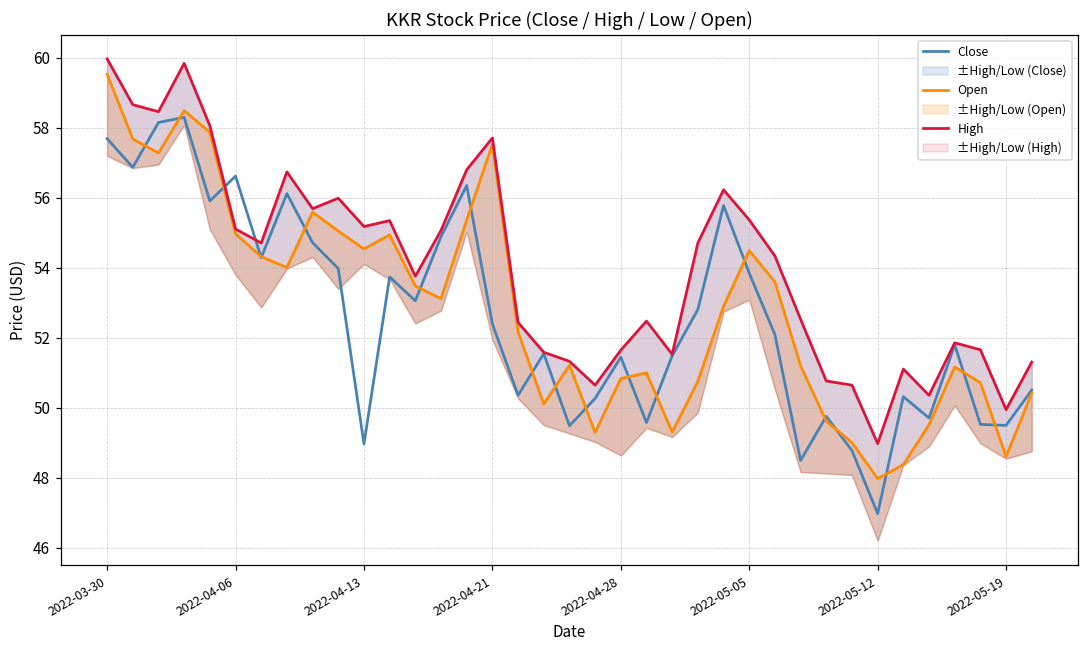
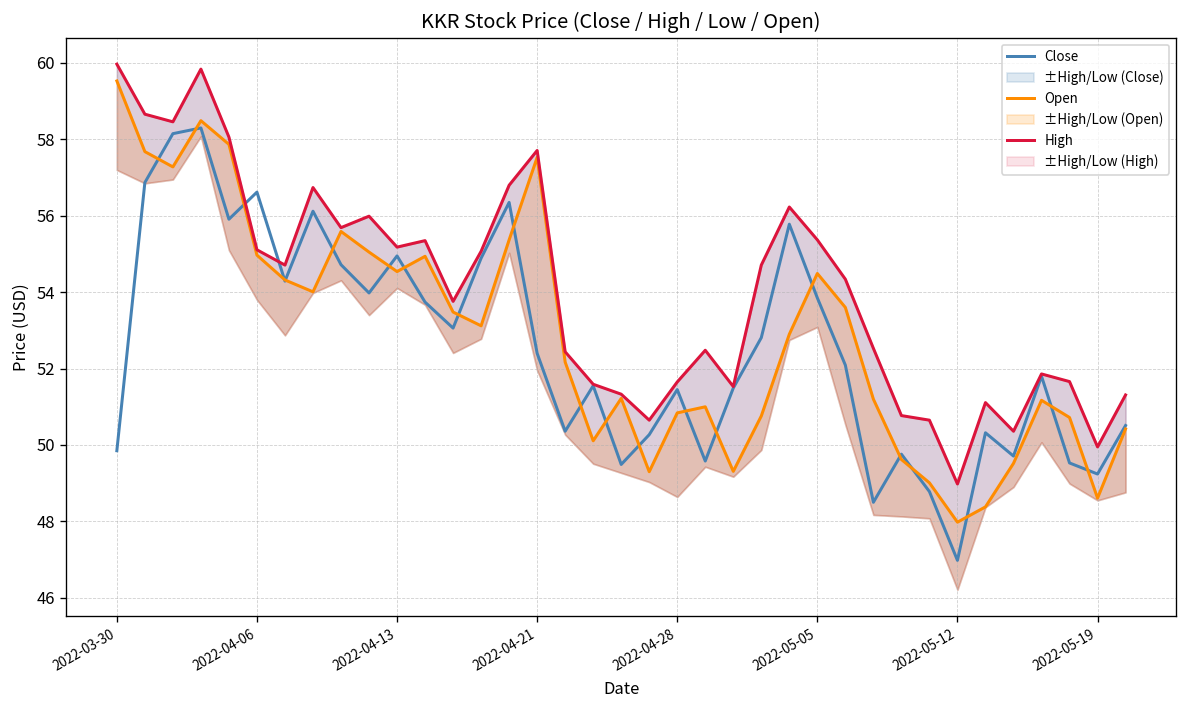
  {
    "Close": {
-     "2022-03-30": 57.7,
+     "2022-03-30": 49.9,
      "2022-04-06": 56.6,
-     "2022-04-13": 49.0,
+     "2022-04-13": 55.0,
      "2022-04-21": 52.4,
      "2022-04-28": 51.5,
      "2022-05-05": 53.9,
      "2022-05-12": 47.0,
-     "2022-05-19": 49.5
+     "2022-05-19": 49.2
    }
  }
